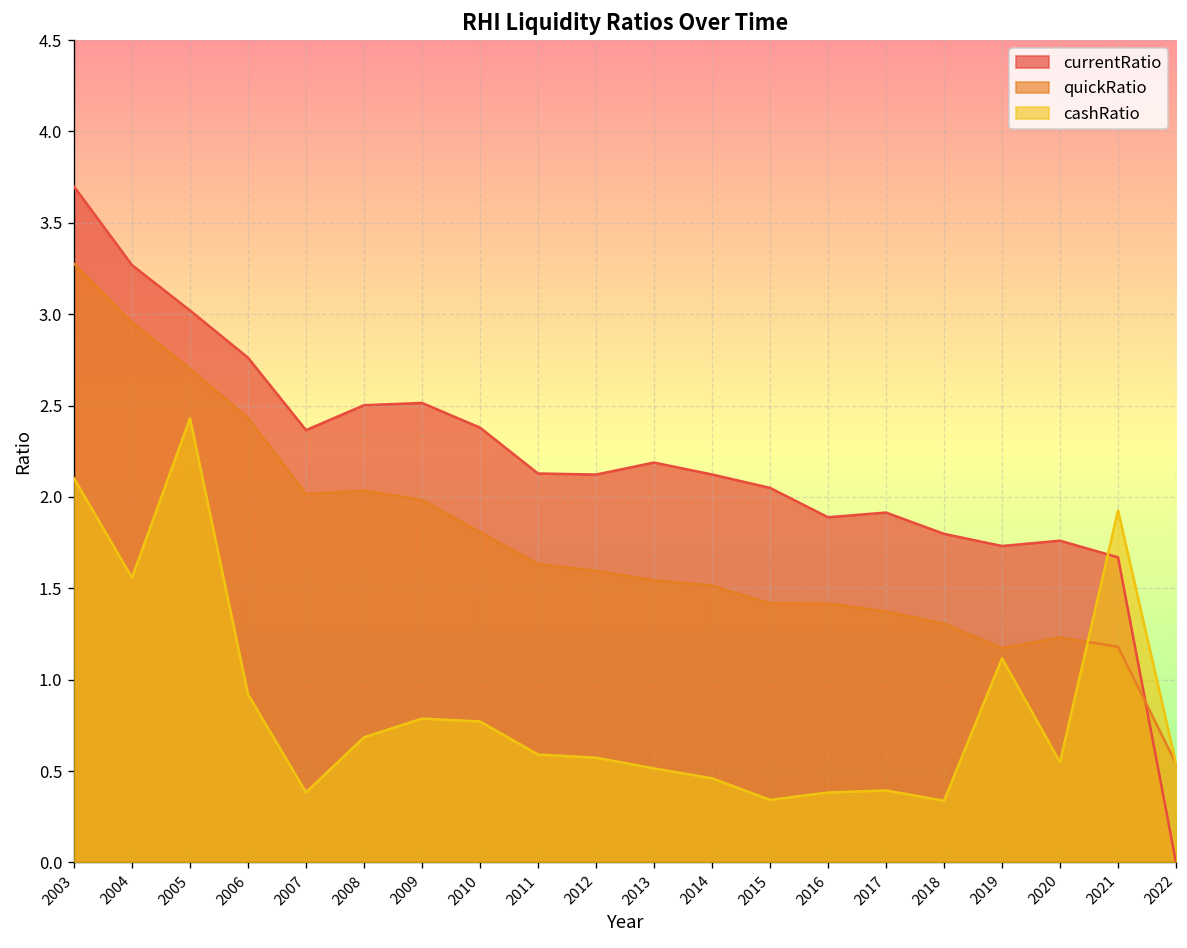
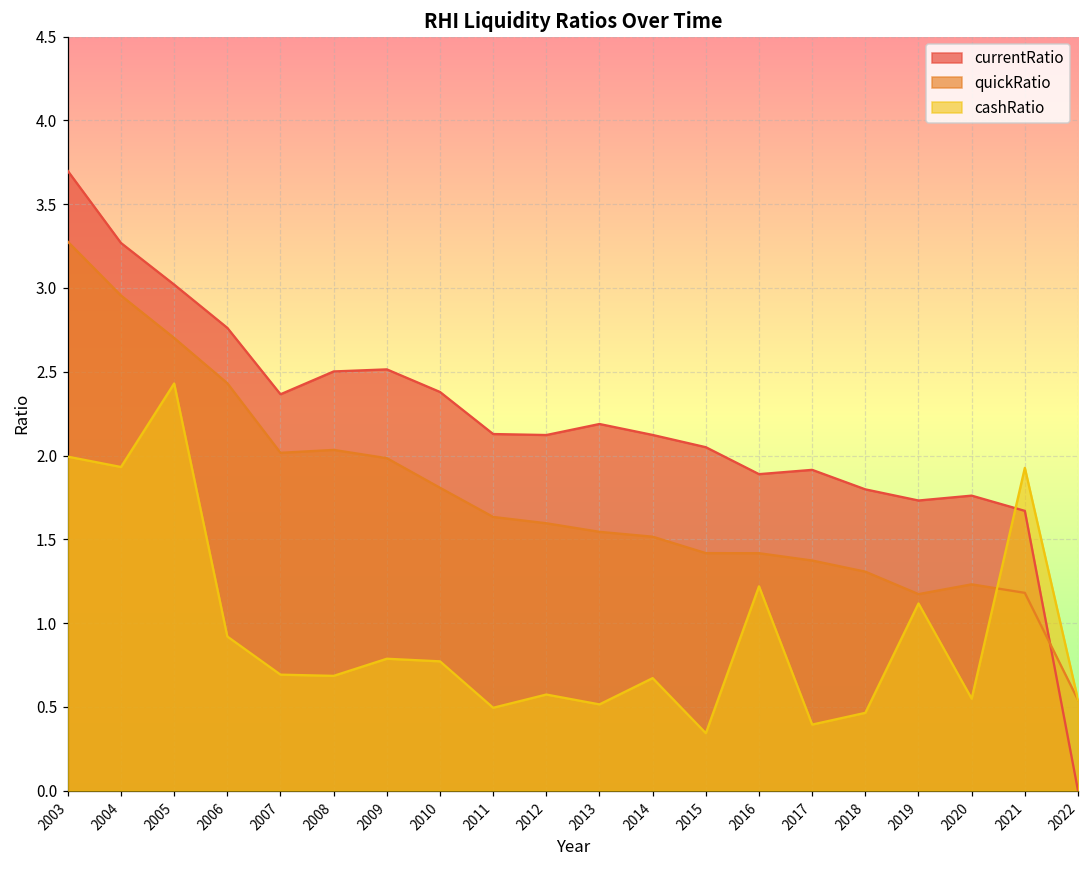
  {
    "cashRatio": {
-     "2003": 2.10,
-     "2004": 1.56,
+     "2003": 1.99,
+     "2004": 1.93,
      "2005": 2.43,
      "2006": 0.92,
-     "2007": 0.38,
+     "2007": 0.69,
      "2008": 0.68,
      "2009": 0.79,
      "2010": 0.77,
-     "2011": 0.59,
+     "2011": 0.49,
      "2012": 0.57,
      "2013": 0.51,
-     "2014": 0.46,
+     "2014": 0.67,
      "2015": 0.34,
-     "2016": 0.38,
+     "2016": 1.22,
      "2017": 0.39,
-     "2018": 0.34,
+     "2018": 0.46,
      "2019": 1.12,
      "2020": 0.55,
      "2021": 1.93
    }
  }
